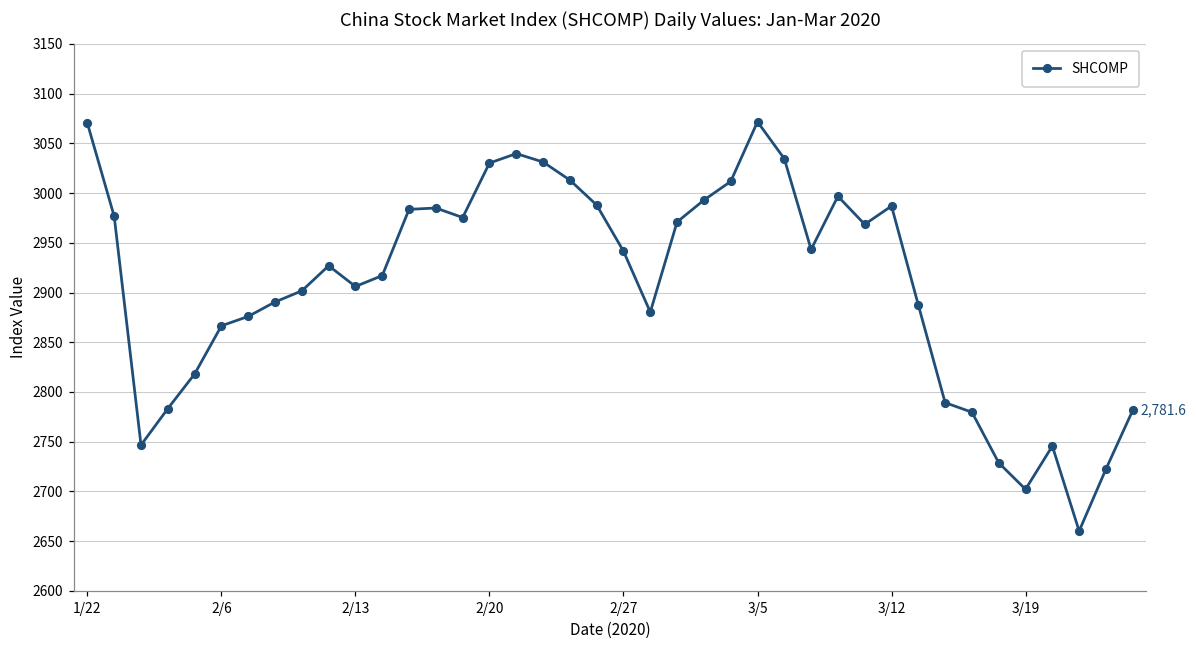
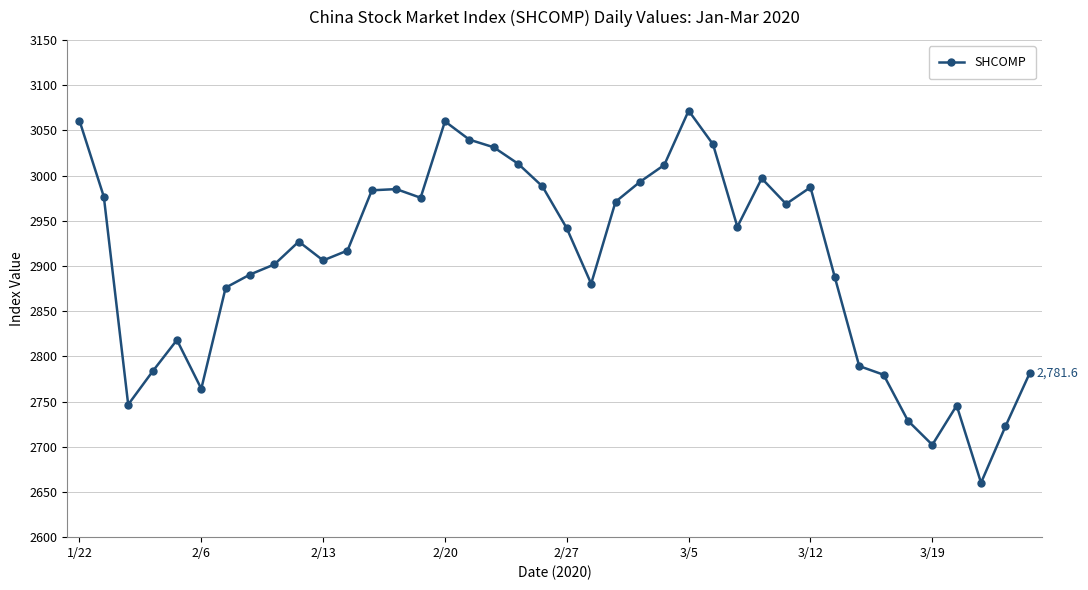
  {
-   "1/22": 3070,
-   "2/6": 2870,
+   "1/22": 3060,
+   "2/6": 2760,
    "2/13": 2910,
-   "2/20": 3030,
+   "2/20": 3060,
    "2/27": 2940,
    "3/5": 3070,
    "3/12": 2990,
    "3/19": 2700
  }
